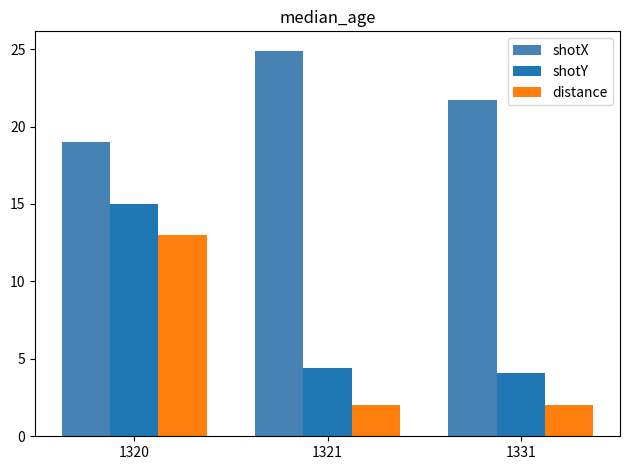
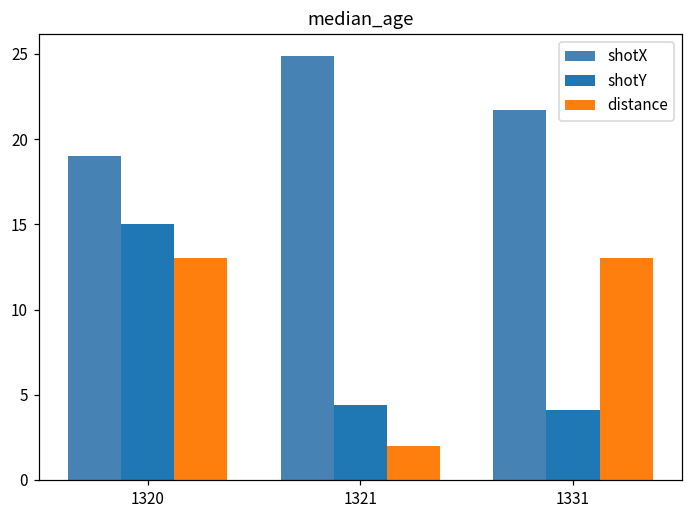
  {
    "distance": {
      "1320": 13,
      "1321": 2,
-     "1331": 2
+     "1331": 13
    }
  }
